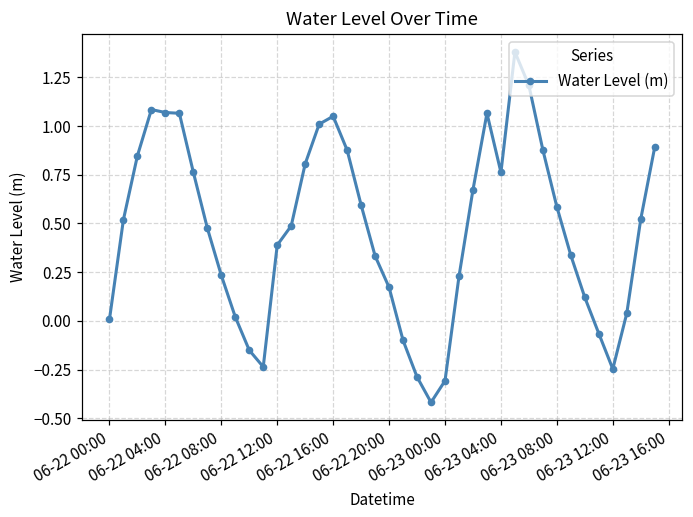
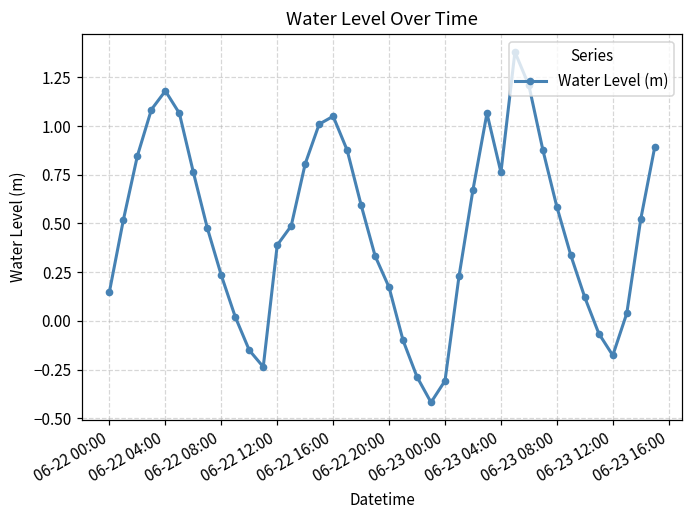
  {
-   "06-22 00:00": 0.01,
-   "06-22 04:00": 1.07,
+   "06-22 00:00": 0.15,
+   "06-22 04:00": 1.18,
    "06-22 08:00": 0.23,
    "06-22 12:00": 0.39,
    "06-22 16:00": 1.05,
    "06-22 20:00": 0.17,
    "06-23 00:00": -0.31,
    "06-23 04:00": 0.76,
    "06-23 08:00": 0.59,
-   "06-23 12:00": -0.25
+   "06-23 12:00": -0.18
  }
